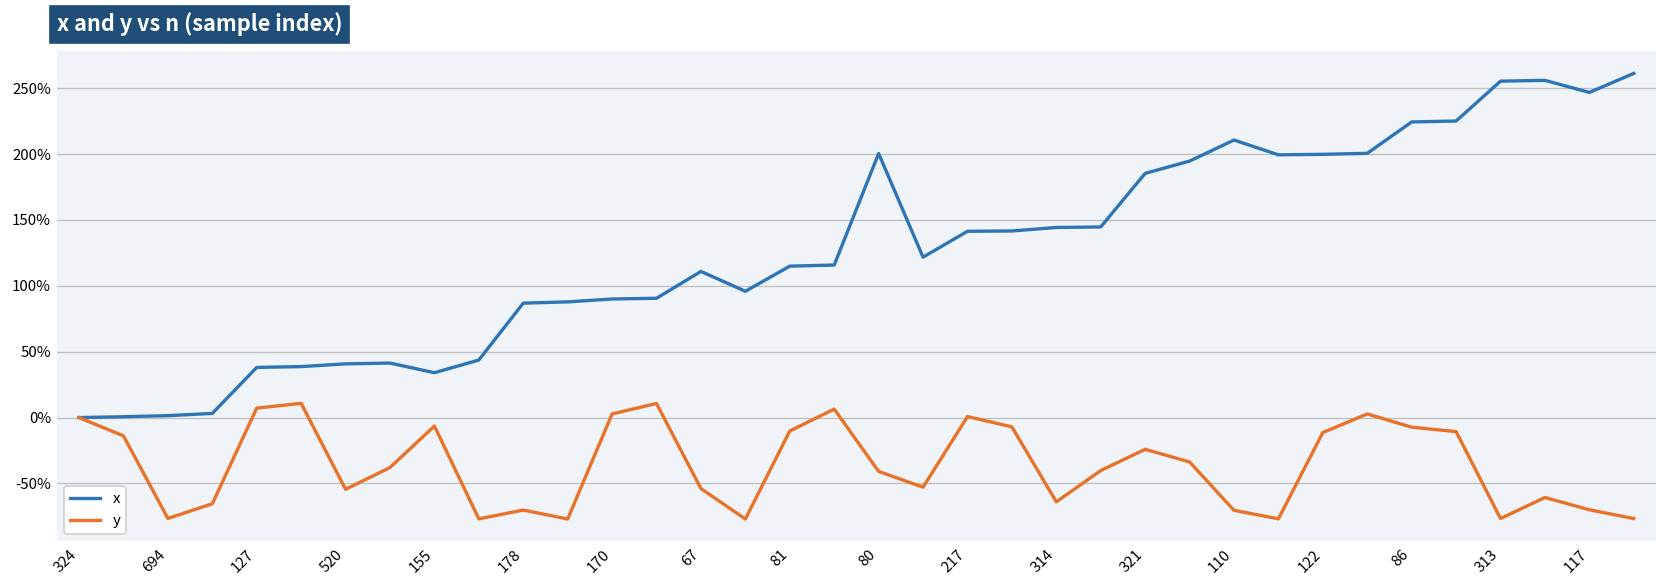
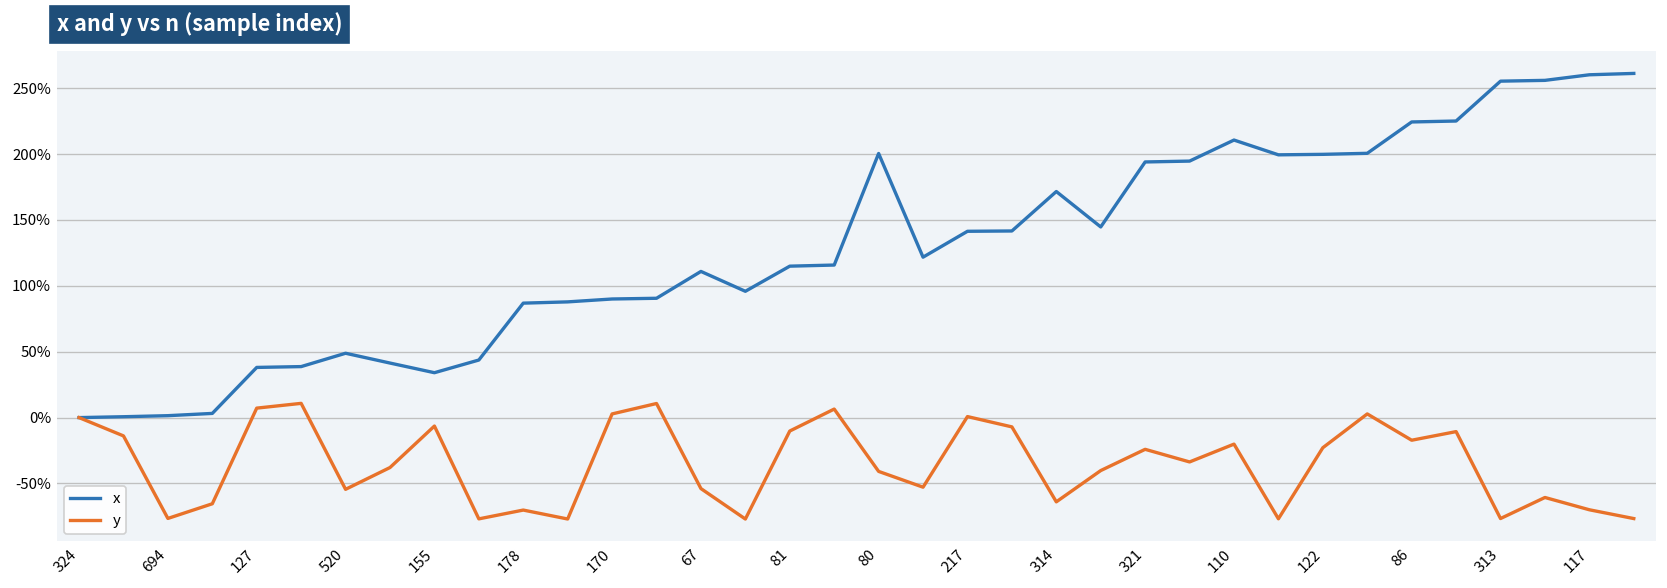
  {
    "x": {
      "694": "1%",
      "127": "38%",
-     "520": "41%",
+     "520": "49%",
      "155": "34%",
      "178": "87%",
      "170": "90%",
      "67": "111%",
      "81": "115%",
      "80": "200%",
      "217": "141%",
-     "314": "144%",
-     "321": "185%",
+     "314": "172%",
+     "321": "194%",
      "110": "211%",
      "122": "200%",
      "86": "224%",
      "313": "255%",
-     "117": "247%"
+     "117": "260%"
    },
    "y": {
      "694": "-77%",
      "127": "7%",
      "520": "-54%",
      "155": "-6%",
      "178": "-70%",
      "170": "3%",
      "67": "-54%",
      "81": "-10%",
      "80": "-41%",
      "217": "1%",
      "314": "-64%",
      "321": "-24%",
-     "110": "-70%",
-     "122": "-11%",
-     "86": "-7%",
+     "110": "-20%",
+     "122": "-23%",
+     "86": "-17%",
      "313": "-77%",
      "117": "-70%"
    }
  }
